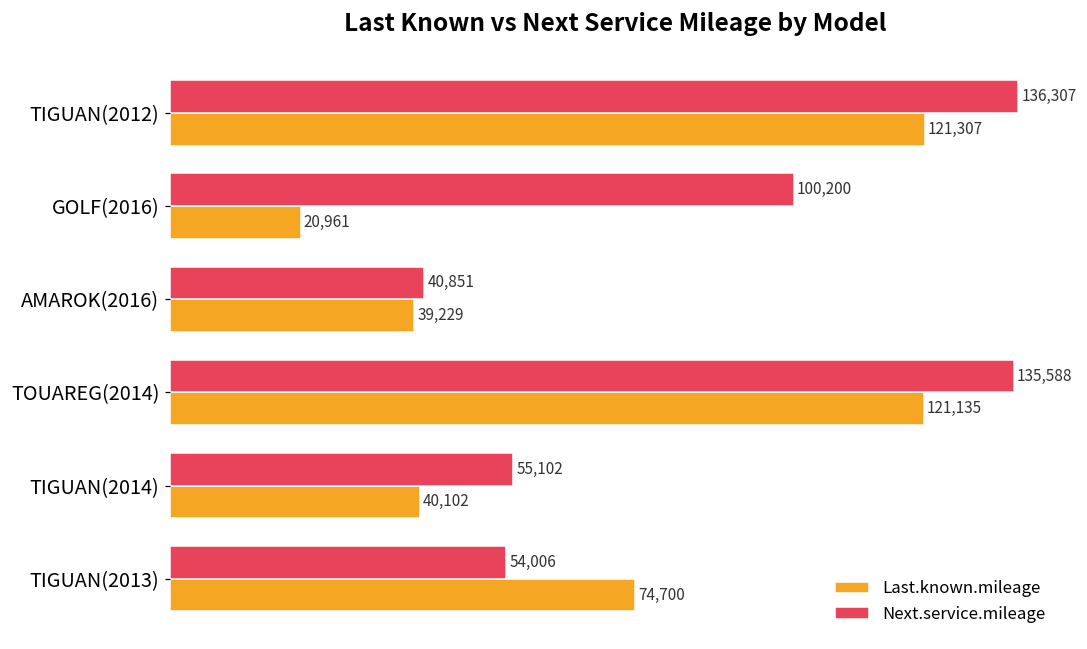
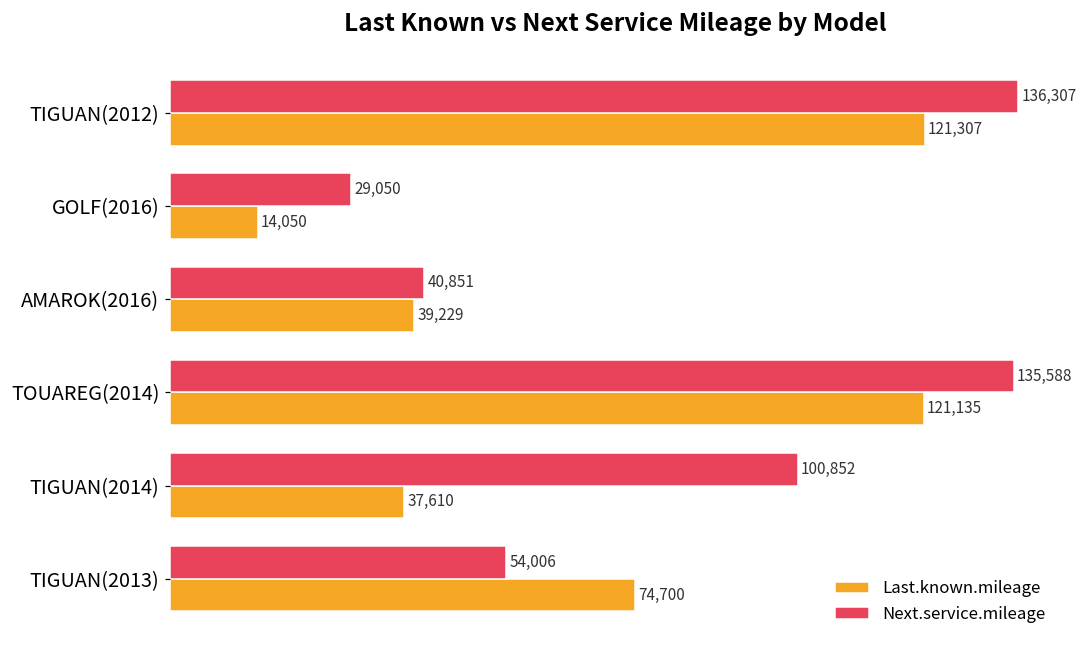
  {
    "Last.known.mileage": {
      "TIGUAN(2012)": "121,307",
-     "GOLF(2016)": "20,961",
+     "GOLF(2016)": "14,050",
      "AMAROK(2016)": "39,229",
      "TOUAREG(2014)": "121,135",
-     "TIGUAN(2014)": "40,102",
+     "TIGUAN(2014)": "37,610",
      "TIGUAN(2013)": "74,700"
    },
    "Next.service.mileage": {
      "TIGUAN(2012)": "136,307",
-     "GOLF(2016)": "100,200",
+     "GOLF(2016)": "29,050",
      "AMAROK(2016)": "40,851",
      "TOUAREG(2014)": "135,588",
-     "TIGUAN(2014)": "55,102",
+     "TIGUAN(2014)": "100,852",
      "TIGUAN(2013)": "54,006"
    }
  }
